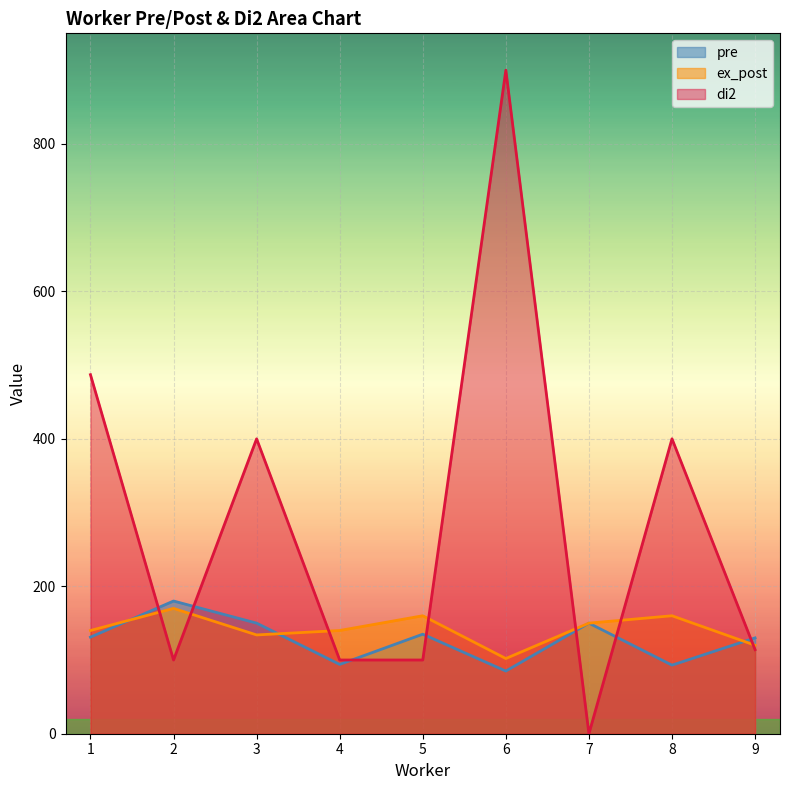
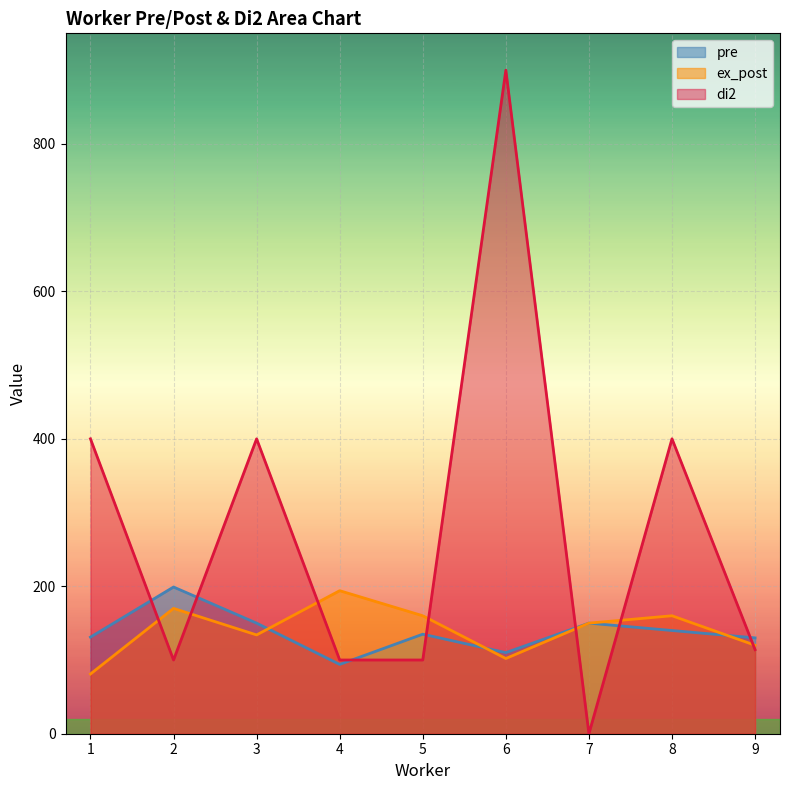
  {
    "pre": {
      "1": 130,
-     "2": 180,
+     "2": 200,
      "3": 150,
      "4": 90,
      "5": 140,
-     "6": 90,
-     "8": 90,
+     "6": 110,
+     "8": 140,
      "9": 130
    },
    "ex_post": {
-     "1": 140,
+     "1": 80,
      "2": 170,
      "3": 130,
-     "4": 140,
+     "4": 190,
      "5": 160,
      "6": 100,
      "8": 160,
      "9": 120
    },
    "di2": {
-     "1": 490,
+     "1": 400,
      "2": 100,
      "3": 400,
      "4": 100,
      "5": 100,
      "6": 900,
      "8": 400,
      "9": 110
    }
  }
